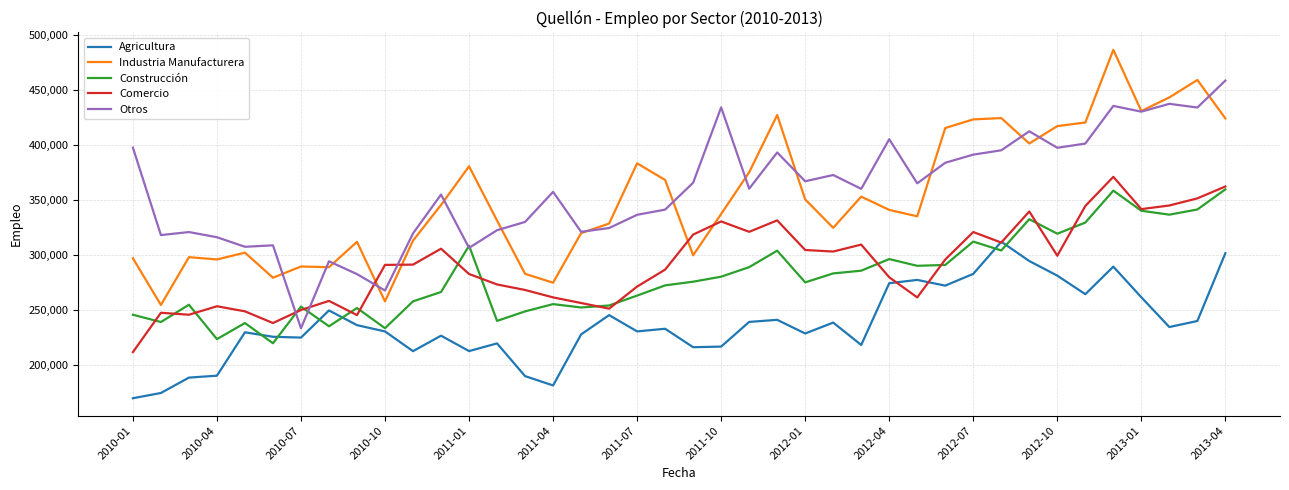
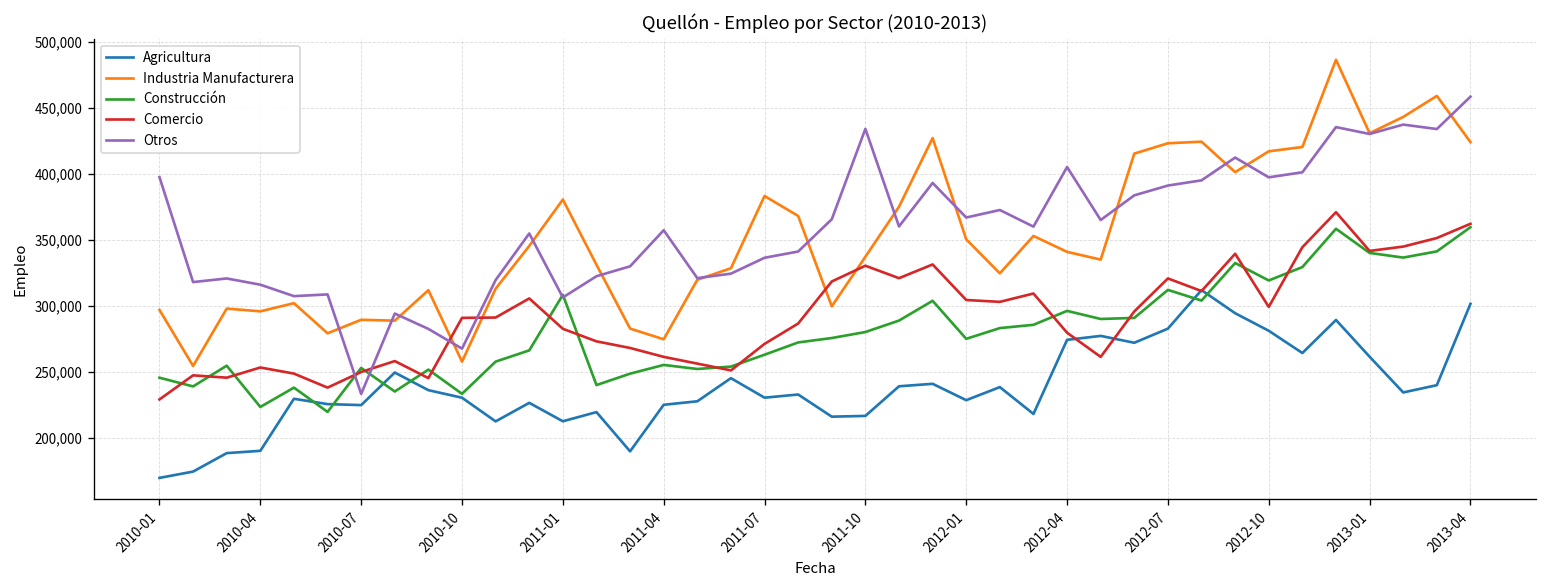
  {
    "Agricultura": {
      "2010-01": "170,000",
      "2010-04": "190,000",
      "2010-07": "225,000",
      "2010-10": "230,000",
      "2011-01": "212,000",
-     "2011-04": "181,000",
+     "2011-04": "225,000",
      "2011-07": "230,000",
      "2011-10": "217,000",
      "2012-01": "228,000",
      "2012-04": "274,000",
      "2012-07": "283,000",
      "2012-10": "281,000",
      "2013-01": "261,000",
      "2013-04": "302,000"
    },
    "Industria Manufacturera": {
      "2010-01": "297,000",
      "2010-04": "296,000",
      "2010-07": "289,000",
      "2010-10": "258,000",
      "2011-01": "381,000",
      "2011-04": "275,000",
      "2011-07": "383,000",
      "2011-10": "337,000",
      "2012-01": "351,000",
      "2012-04": "341,000",
      "2012-07": "423,000",
      "2012-10": "417,000",
      "2013-04": "424,000"
    },
    "Construcción": {
      "2010-01": "246,000",
      "2010-04": "223,000",
      "2010-07": "253,000",
      "2010-10": "233,000",
      "2011-04": "255,000",
      "2011-07": "263,000",
      "2011-10": "280,000",
      "2012-01": "275,000",
      "2012-04": "296,000",
      "2012-07": "312,000",
      "2012-10": "319,000",
      "2013-04": "360,000"
    },
    "Comercio": {
-     "2010-01": "212,000",
+     "2010-01": "229,000",
      "2010-04": "253,000",
      "2010-07": "250,000",
      "2010-10": "291,000",
      "2011-01": "283,000",
      "2011-04": "261,000",
      "2011-07": "271,000",
      "2011-10": "330,000",
      "2012-01": "304,000",
      "2012-04": "280,000",
      "2012-07": "321,000",
      "2012-10": "299,000",
      "2013-04": "362,000"
    },
    "Otros": {
      "2010-01": "398,000",
      "2010-04": "316,000",
      "2010-07": "233,000",
      "2010-10": "268,000",
      "2011-04": "357,000",
      "2011-07": "337,000",
      "2011-10": "434,000",
      "2012-01": "367,000",
      "2012-04": "405,000",
      "2012-07": "391,000",
      "2012-10": "398,000",
      "2013-04": "459,000"
    }
  }
